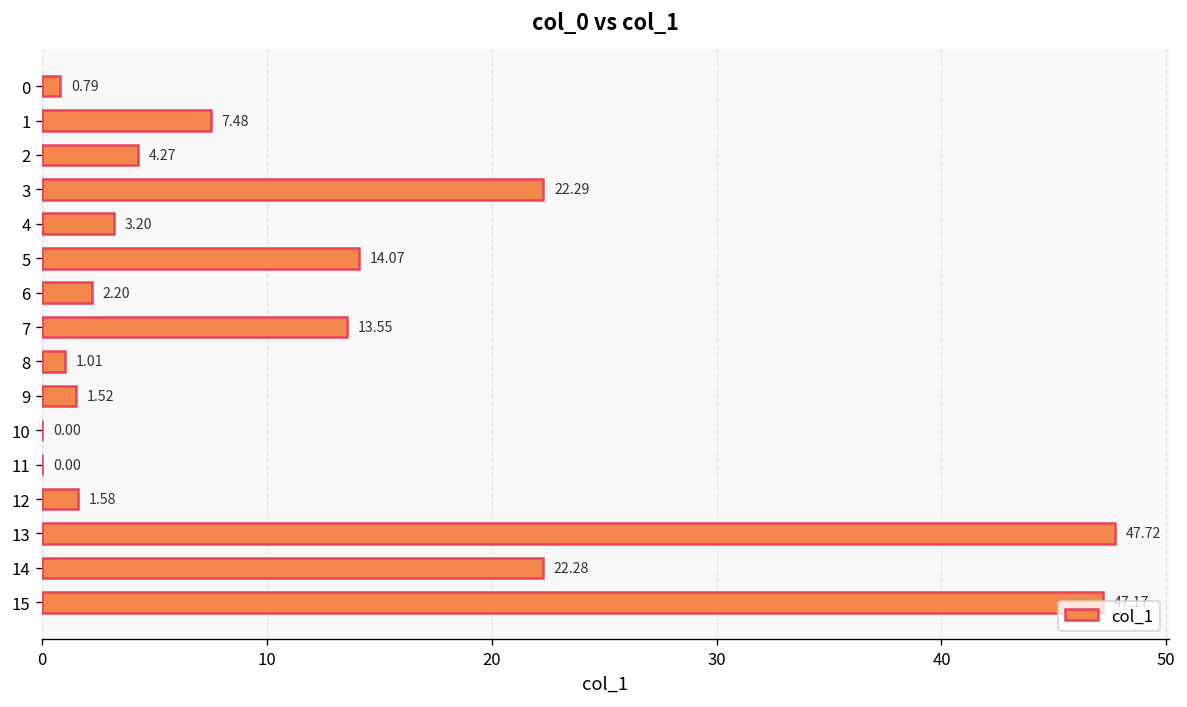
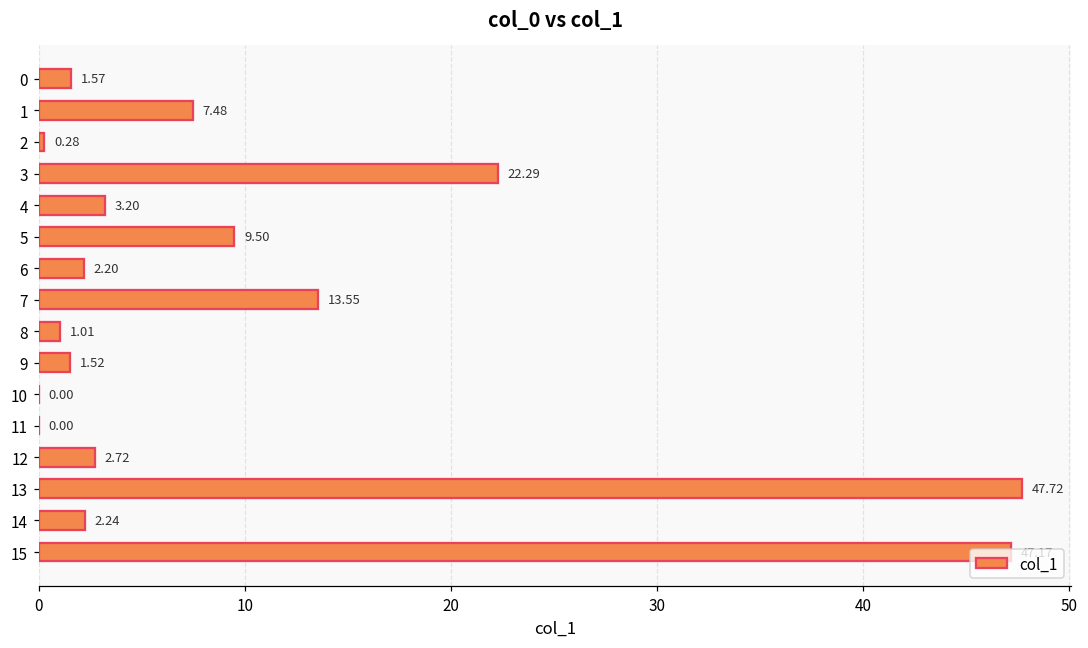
  {
-   "0": 0.79,
+   "0": 1.57,
    "1": 7.48,
-   "2": 4.27,
+   "2": 0.28,
    "3": 22.29,
    "4": 3.20,
-   "5": 14.07,
+   "5": 9.50,
    "6": 2.20,
    "7": 13.55,
    "8": 1.01,
    "9": 1.52,
    "10": 0.00,
    "11": 0.00,
-   "12": 1.58,
+   "12": 2.72,
    "13": 47.72,
-   "14": 22.28
+   "14": 2.24
  }
